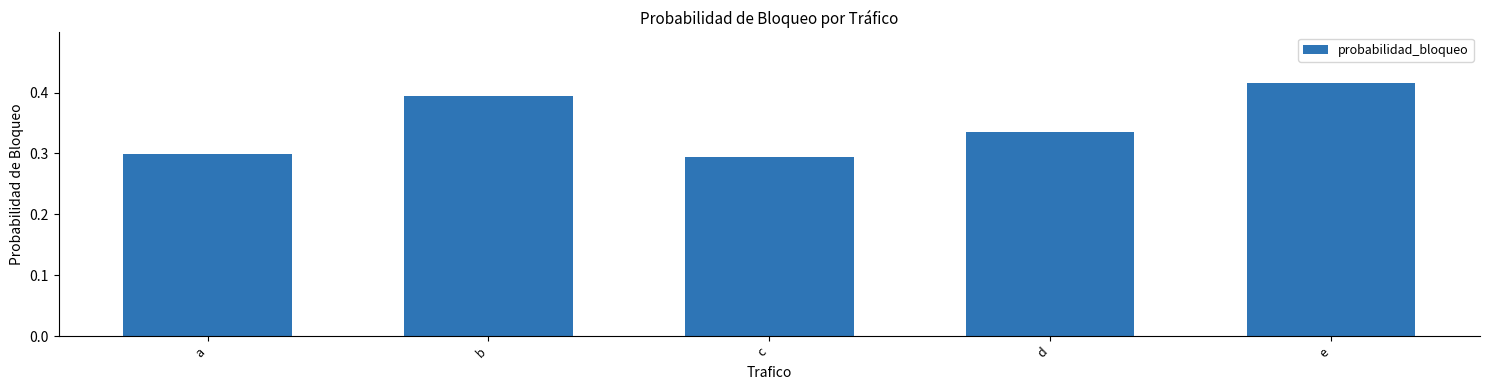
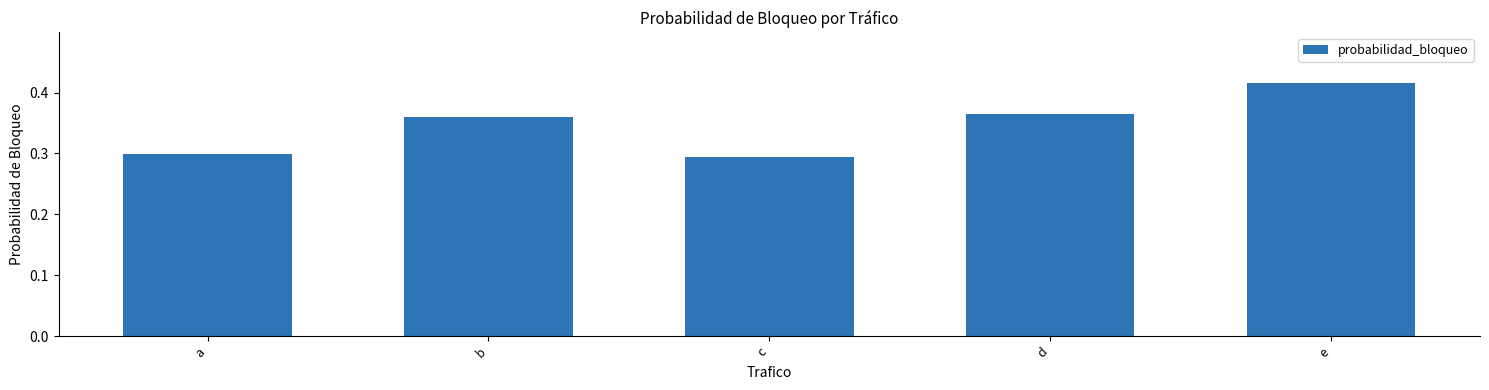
  {
    "a": 0.30,
-   "b": 0.39,
+   "b": 0.36,
    "c": 0.29,
-   "d": 0.34,
+   "d": 0.36,
    "e": 0.42
  }
